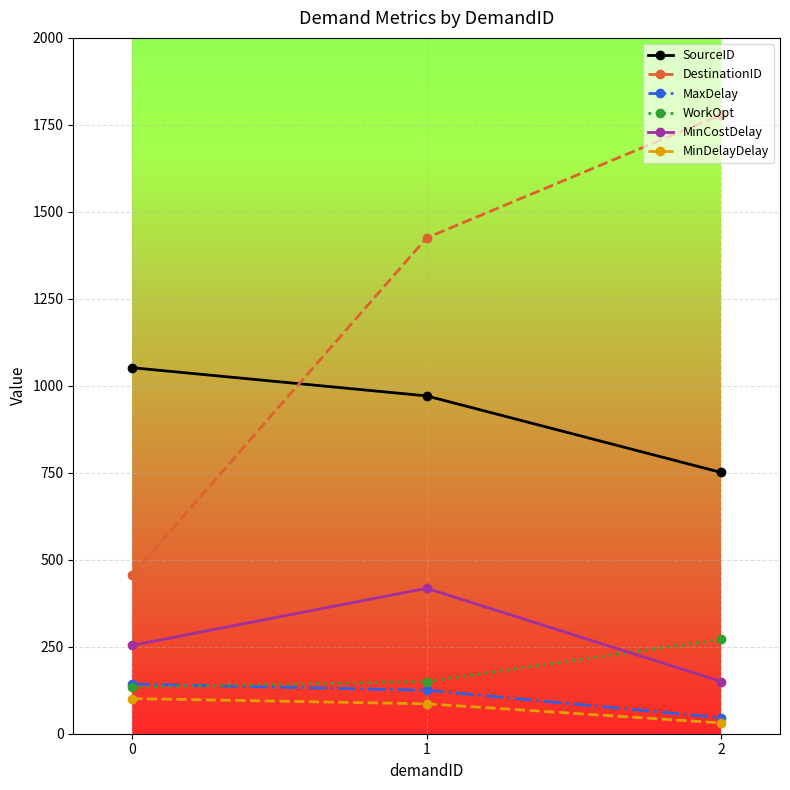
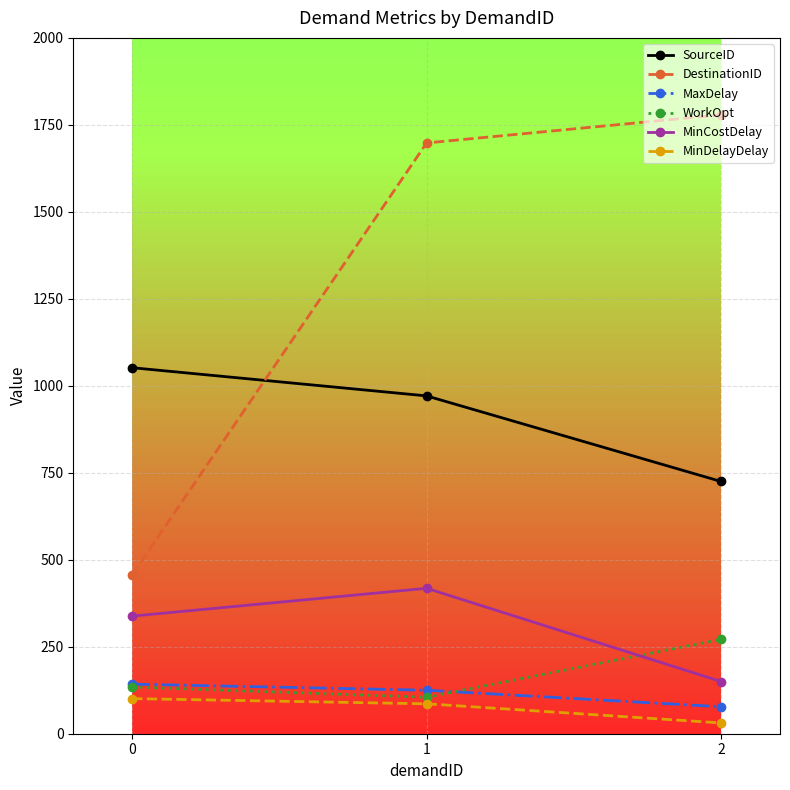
  {
    "SourceID": {
      "0": 1050,
      "1": 970,
-     "2": 750
+     "2": 730
    },
    "DestinationID": {
      "0": 460,
-     "1": 1430
+     "1": 1700
    },
    "MaxDelay": {
      "0": 140,
      "1": 130,
-     "2": 50
+     "2": 80
    },
    "WorkOpt": {
      "0": 130,
-     "1": 150,
+     "1": 110,
      "2": 270
    },
    "MinCostDelay": {
-     "0": 250,
+     "0": 340,
      "1": 420,
      "2": 150
    },
    "MinDelayDelay": {
      "0": 100,
      "1": 90,
      "2": 30
    }
  }
